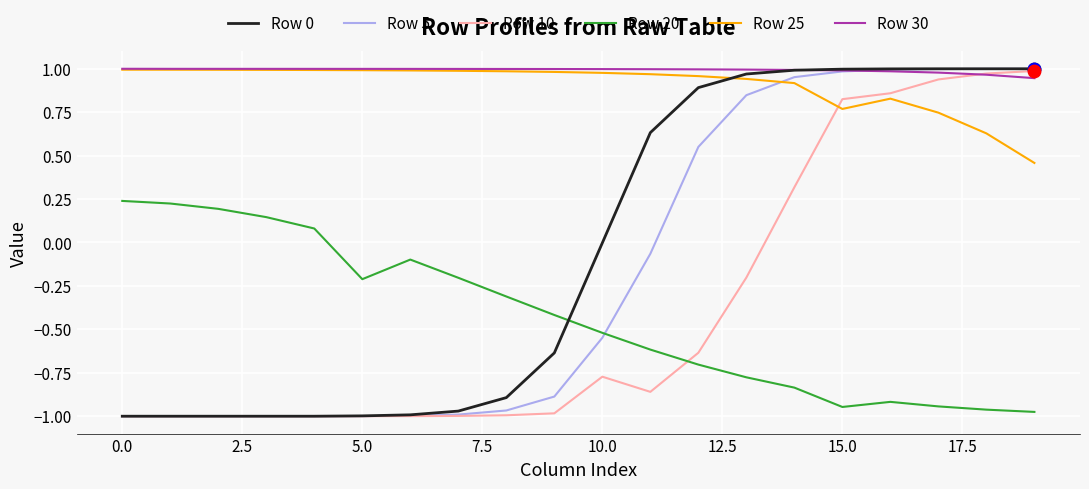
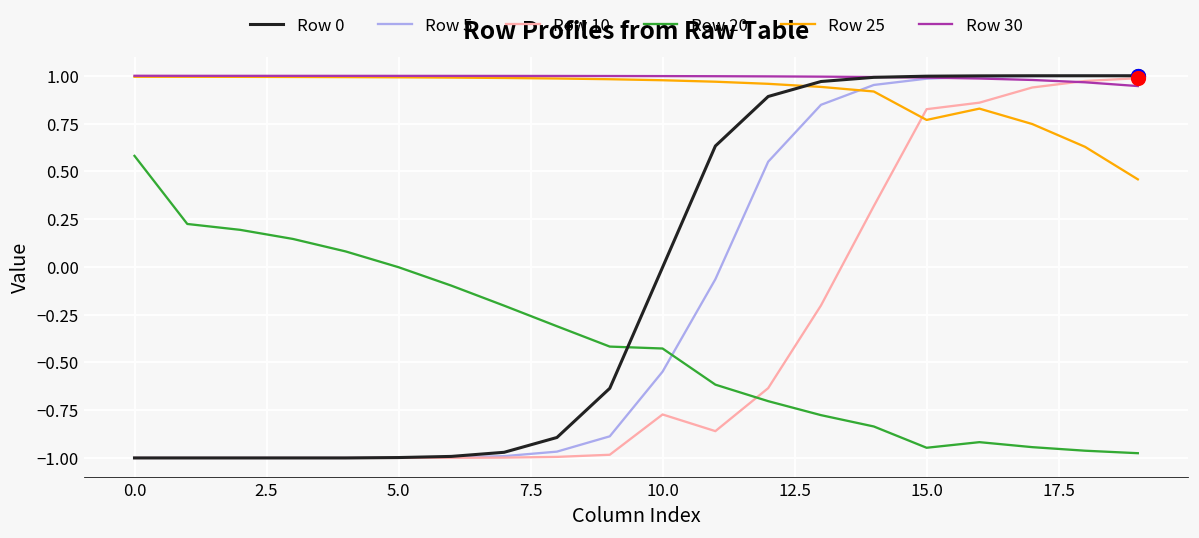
  {
    "Row 5": {
      "10.0": -0.55
    },
    "Row 10": {
      "10.0": -0.77,
      "15.0": 0.83
    },
    "Row 20": {
-     "0.0": 0.24,
-     "5.0": -0.21,
-     "10.0": -0.52,
+     "0.0": 0.58,
+     "5.0": 0.00,
+     "10.0": -0.43,
      "15.0": -0.95
    },
    "Row 25": {
      "10.0": 0.98,
      "15.0": 0.77
    },
    "Row 30": {
      "10.0": 1.00
    }
  }
